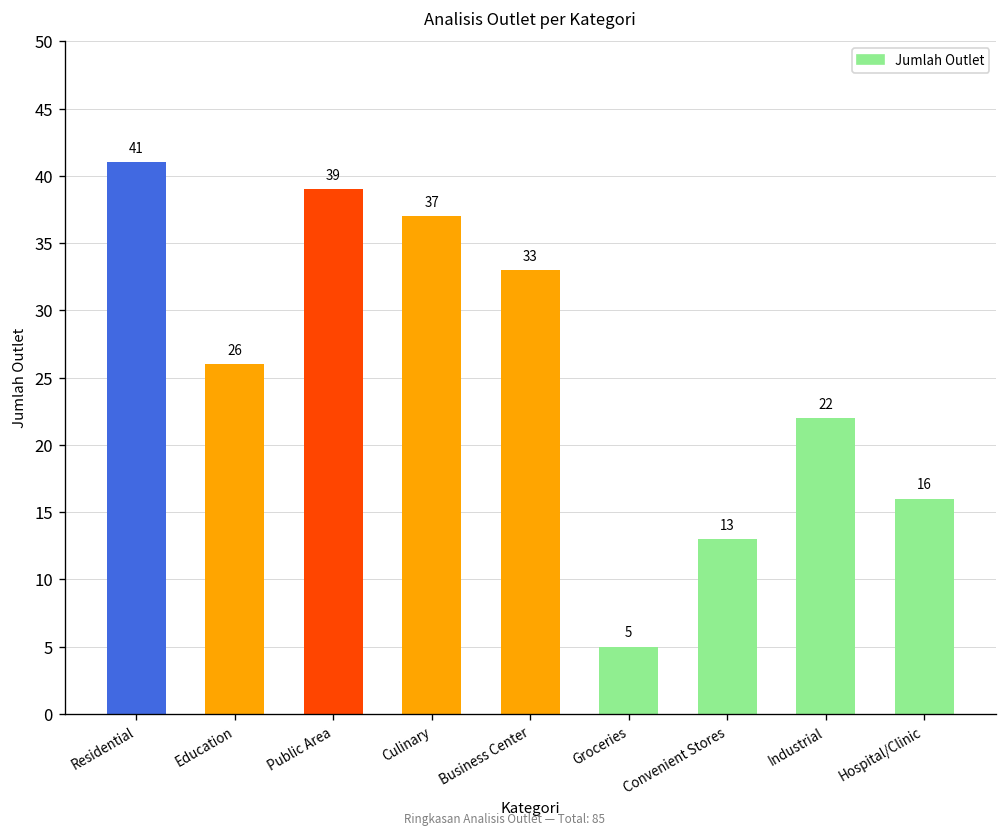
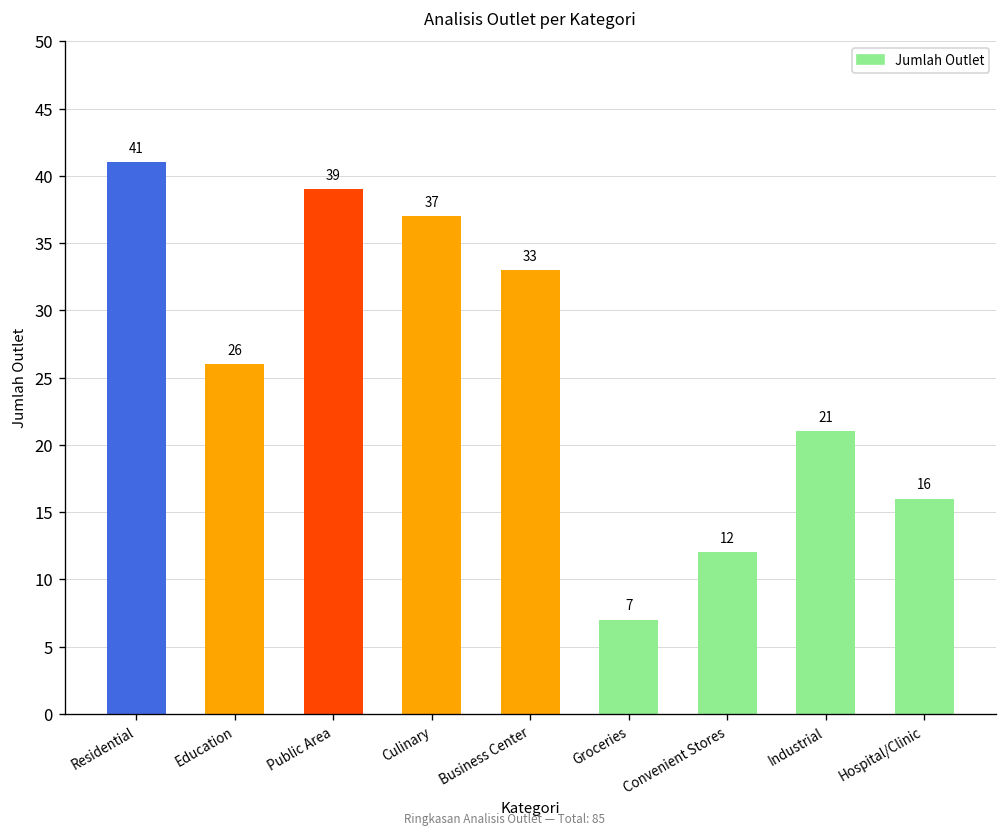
  {
    "Residential": 41,
    "Education": 26,
    "Public Area": 39,
    "Culinary": 37,
    "Business Center": 33,
-   "Groceries": 5,
-   "Convenient Stores": 13,
-   "Industrial": 22,
+   "Groceries": 7,
+   "Convenient Stores": 12,
+   "Industrial": 21,
    "Hospital/Clinic": 16
  }
